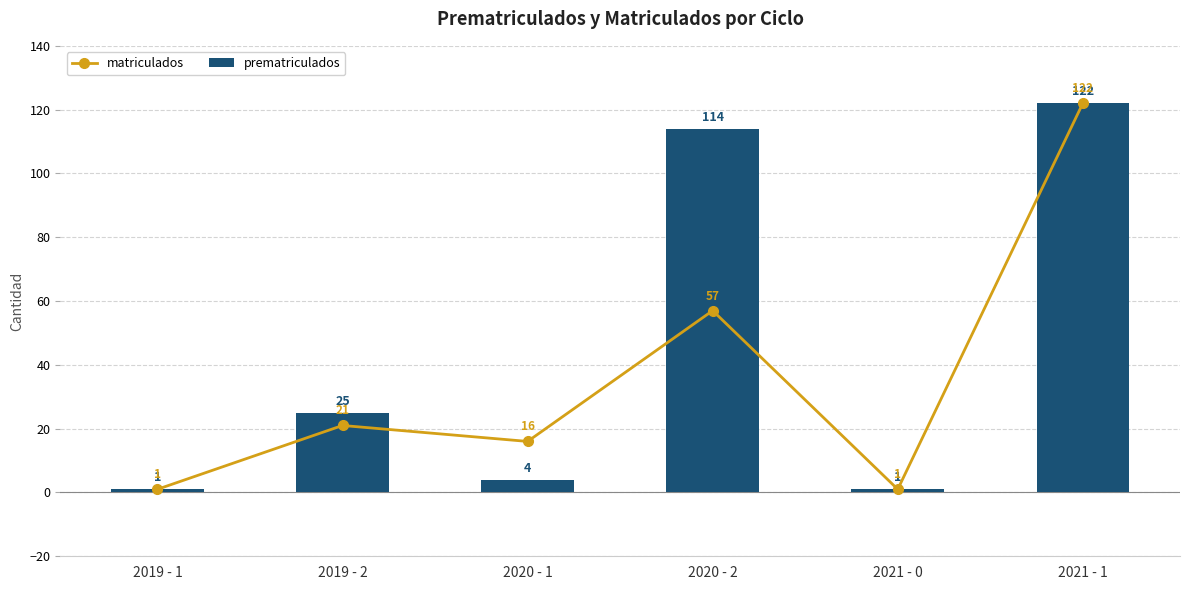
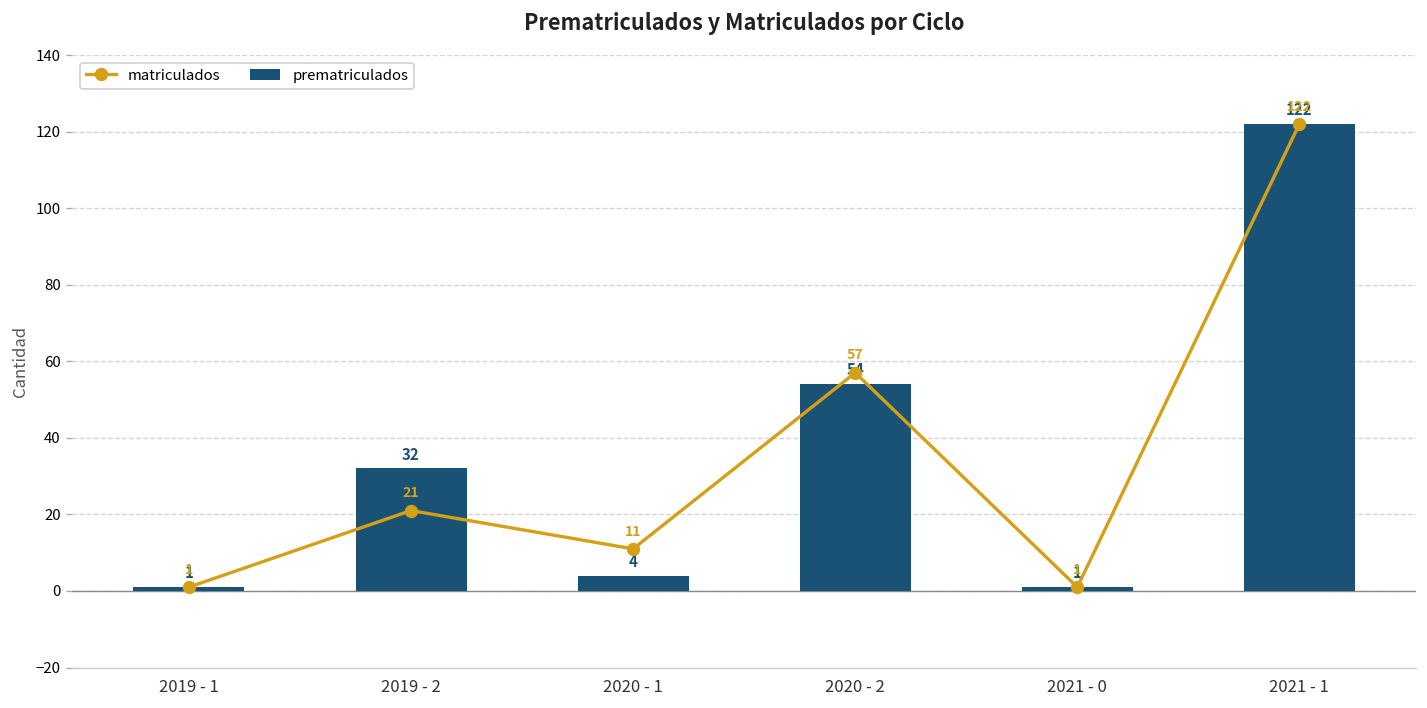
  {
    "prematriculados": {
-     "2019 - 2": 25,
+     "2019 - 2": 32,
      "2020 - 1": 4,
-     "2020 - 2": 114
+     "2020 - 2": 54
    },
    "matriculados": {
-     "2020 - 1": 16,
+     "2020 - 1": 11,
      "2020 - 2": 57
    }
  }
